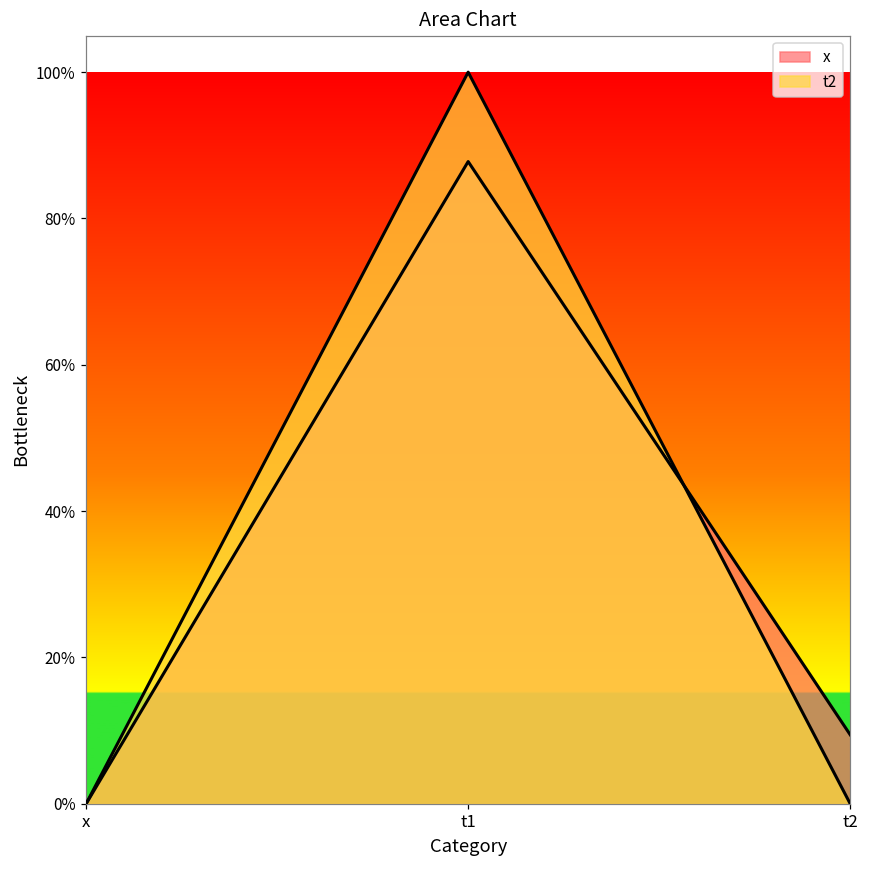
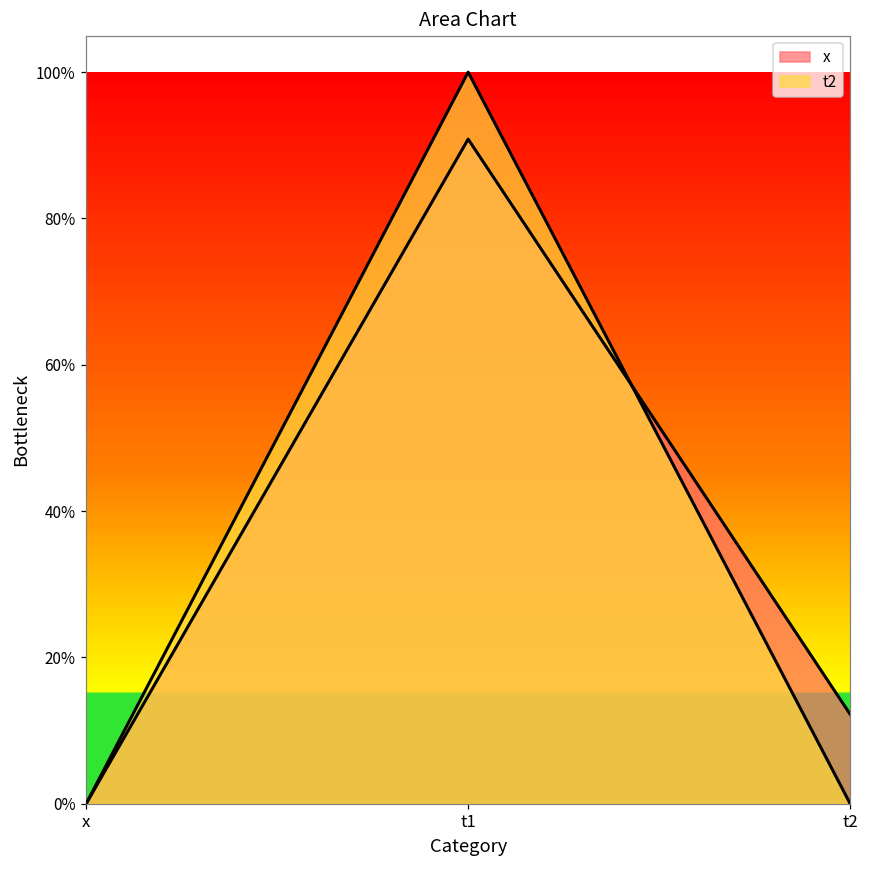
  {
    "x": {
-     "t1": "88%",
-     "t2": "9%"
+     "t1": "91%",
+     "t2": "12%"
    },
    "t2": {
      "t1": "100%",
      "t2": "0%"
    }
  }
